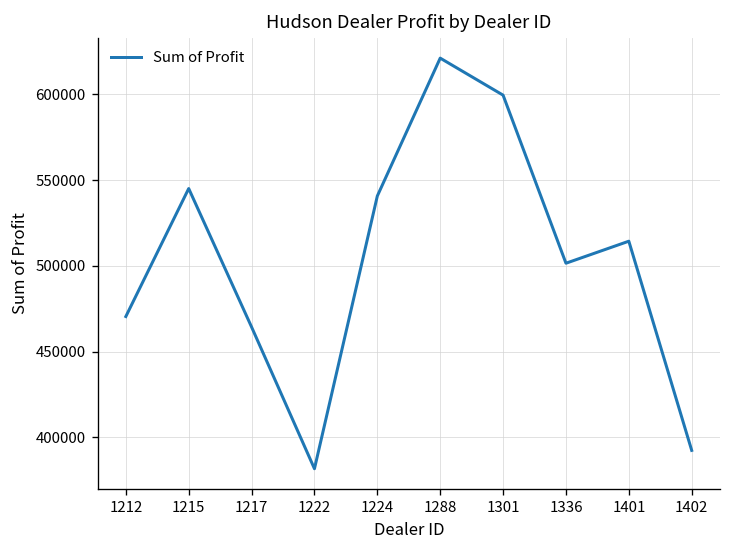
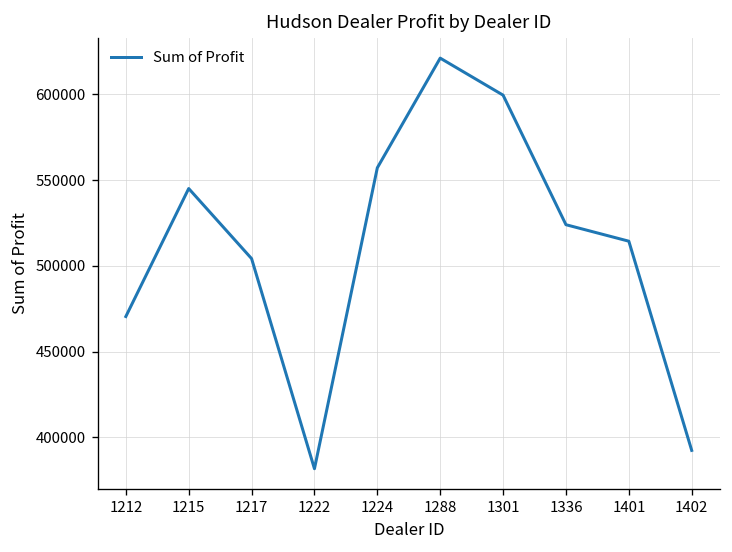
  {
    "1212": 470000,
    "1215": 545000,
-   "1217": 464000,
+   "1217": 504000,
    "1222": 382000,
-   "1224": 541000,
+   "1224": 557000,
    "1288": 621000,
    "1301": 600000,
-   "1336": 502000,
+   "1336": 524000,
    "1401": 514000,
    "1402": 392000
  }
